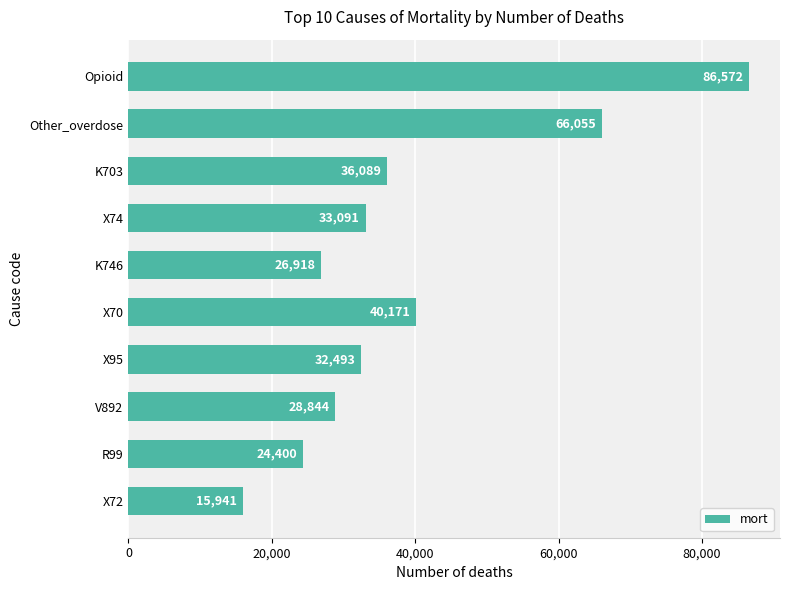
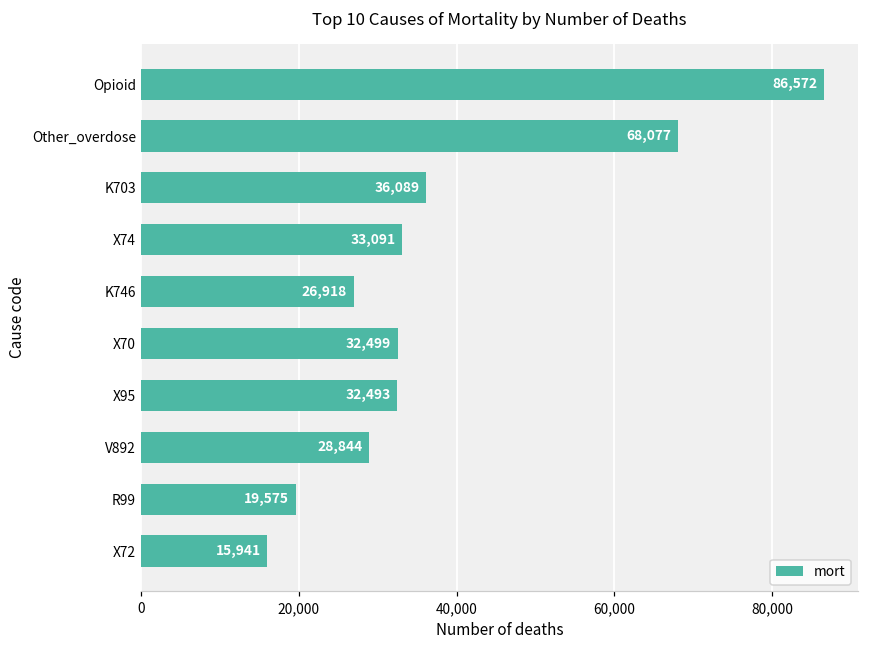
  {
    "Opioid": "86,572",
-   "Other_overdose": "66,055",
+   "Other_overdose": "68,077",
    "K703": "36,089",
    "X74": "33,091",
    "K746": "26,918",
-   "X70": "40,171",
+   "X70": "32,499",
    "X95": "32,493",
    "V892": "28,844",
-   "R99": "24,400",
+   "R99": "19,575",
    "X72": "15,941"
  }
